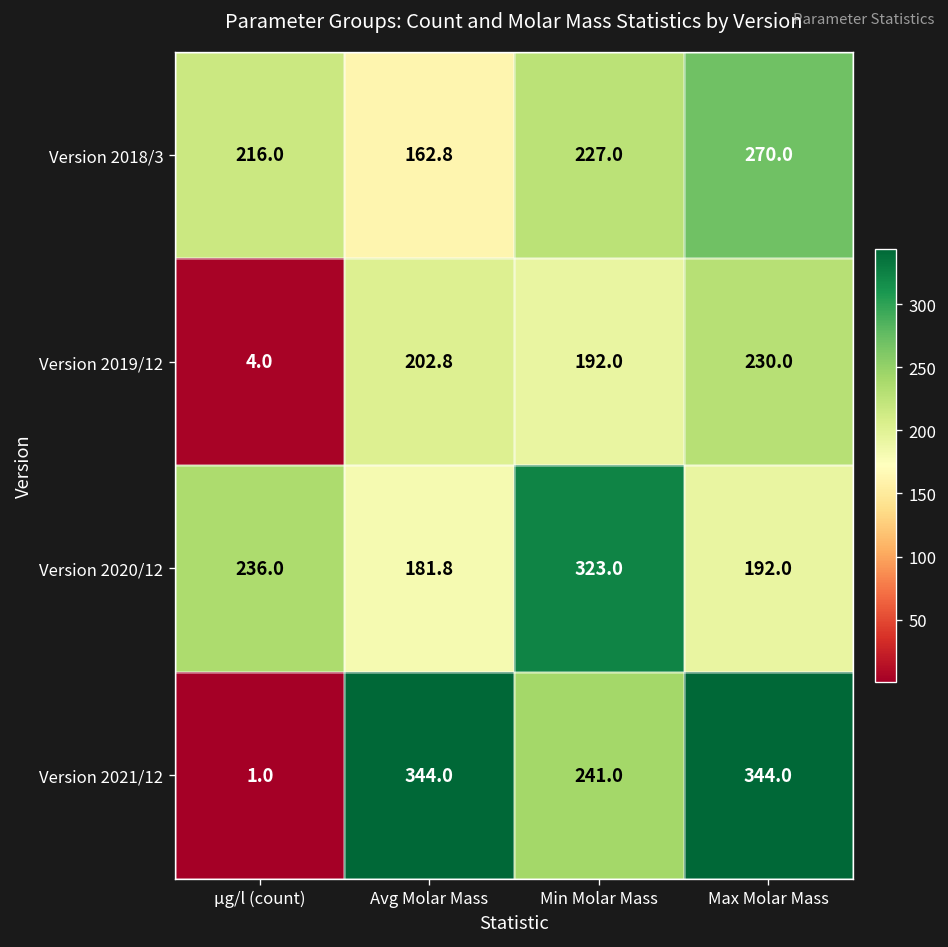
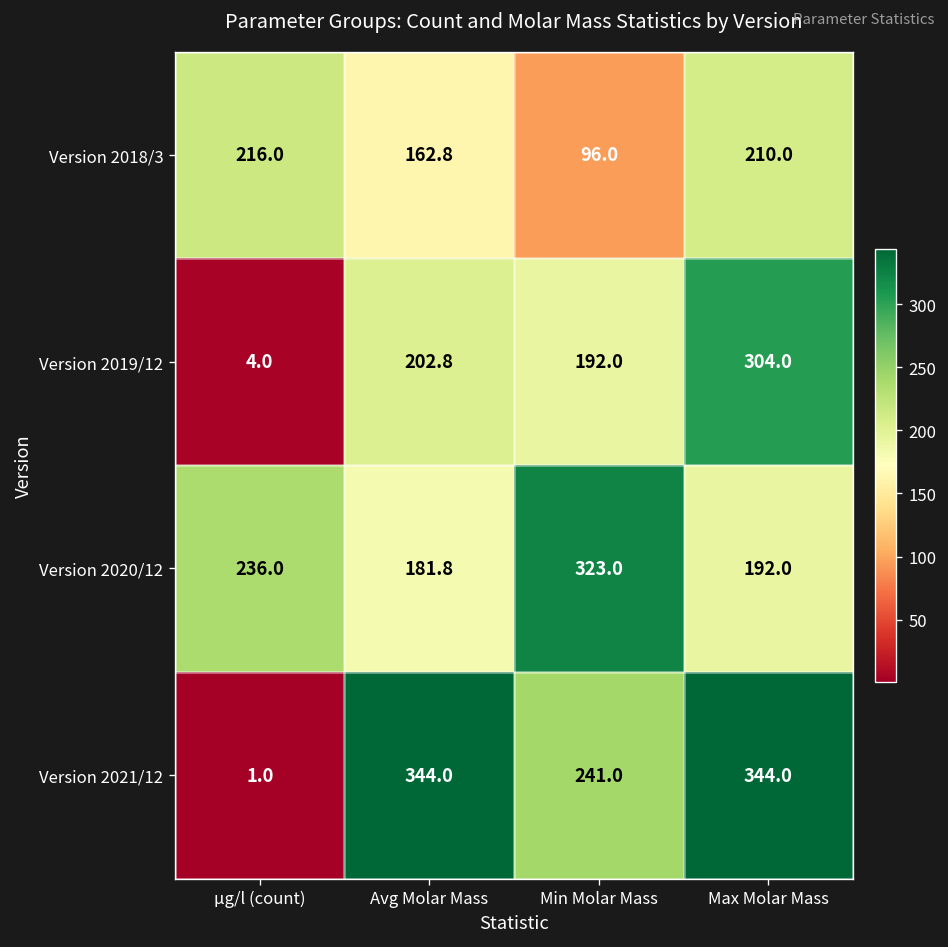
  {
    "Version 2018/3": {
      "µg/l (count)": 216.0,
      "Avg Molar Mass": 162.8,
-     "Min Molar Mass": 227.0,
-     "Max Molar Mass": 270.0
+     "Min Molar Mass": 96.0,
+     "Max Molar Mass": 210.0
    },
    "Version 2019/12": {
      "µg/l (count)": 4.0,
      "Avg Molar Mass": 202.8,
      "Min Molar Mass": 192.0,
-     "Max Molar Mass": 230.0
+     "Max Molar Mass": 304.0
    },
    "Version 2020/12": {
      "µg/l (count)": 236.0,
      "Avg Molar Mass": 181.8,
      "Min Molar Mass": 323.0,
      "Max Molar Mass": 192.0
    },
    "Version 2021/12": {
      "µg/l (count)": 1.0,
      "Avg Molar Mass": 344.0,
      "Min Molar Mass": 241.0,
      "Max Molar Mass": 344.0
    }
  }
